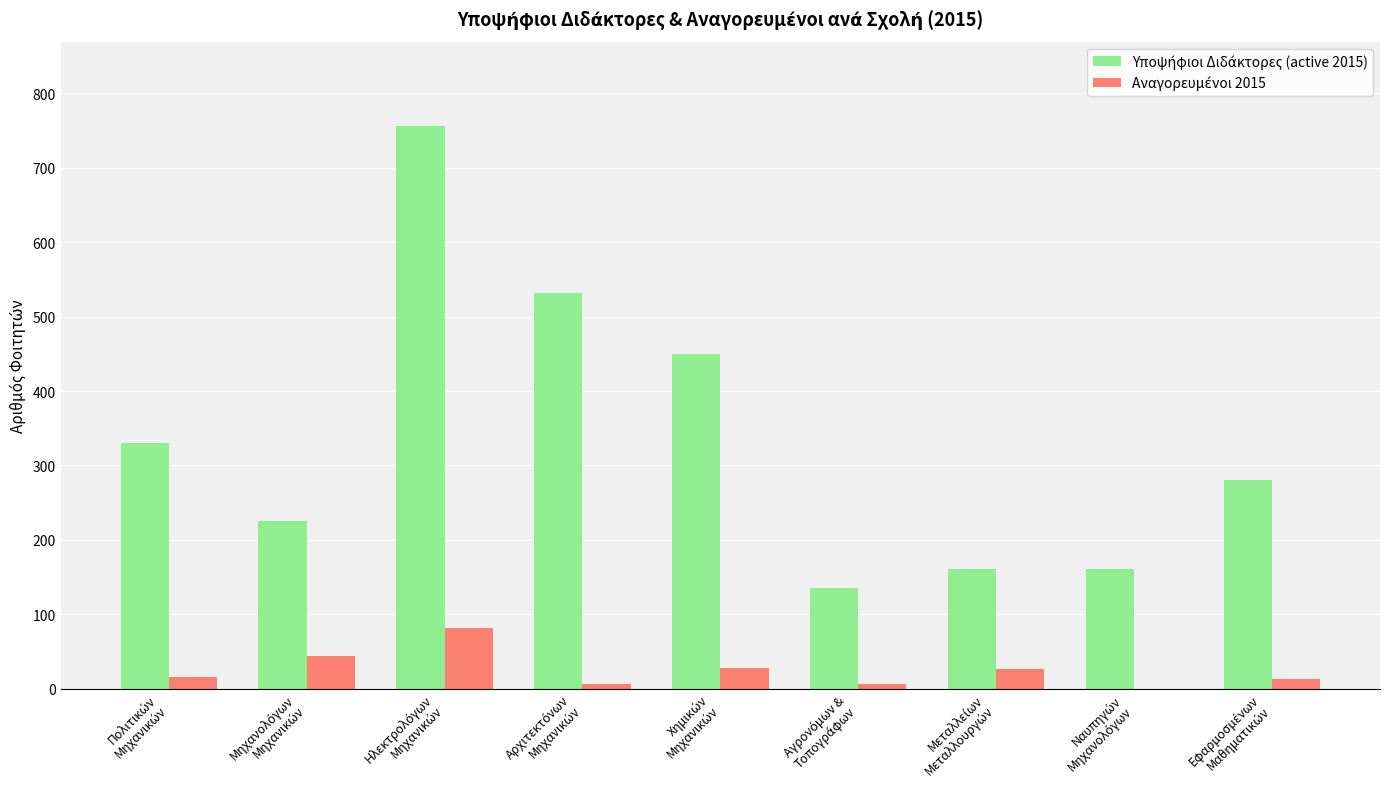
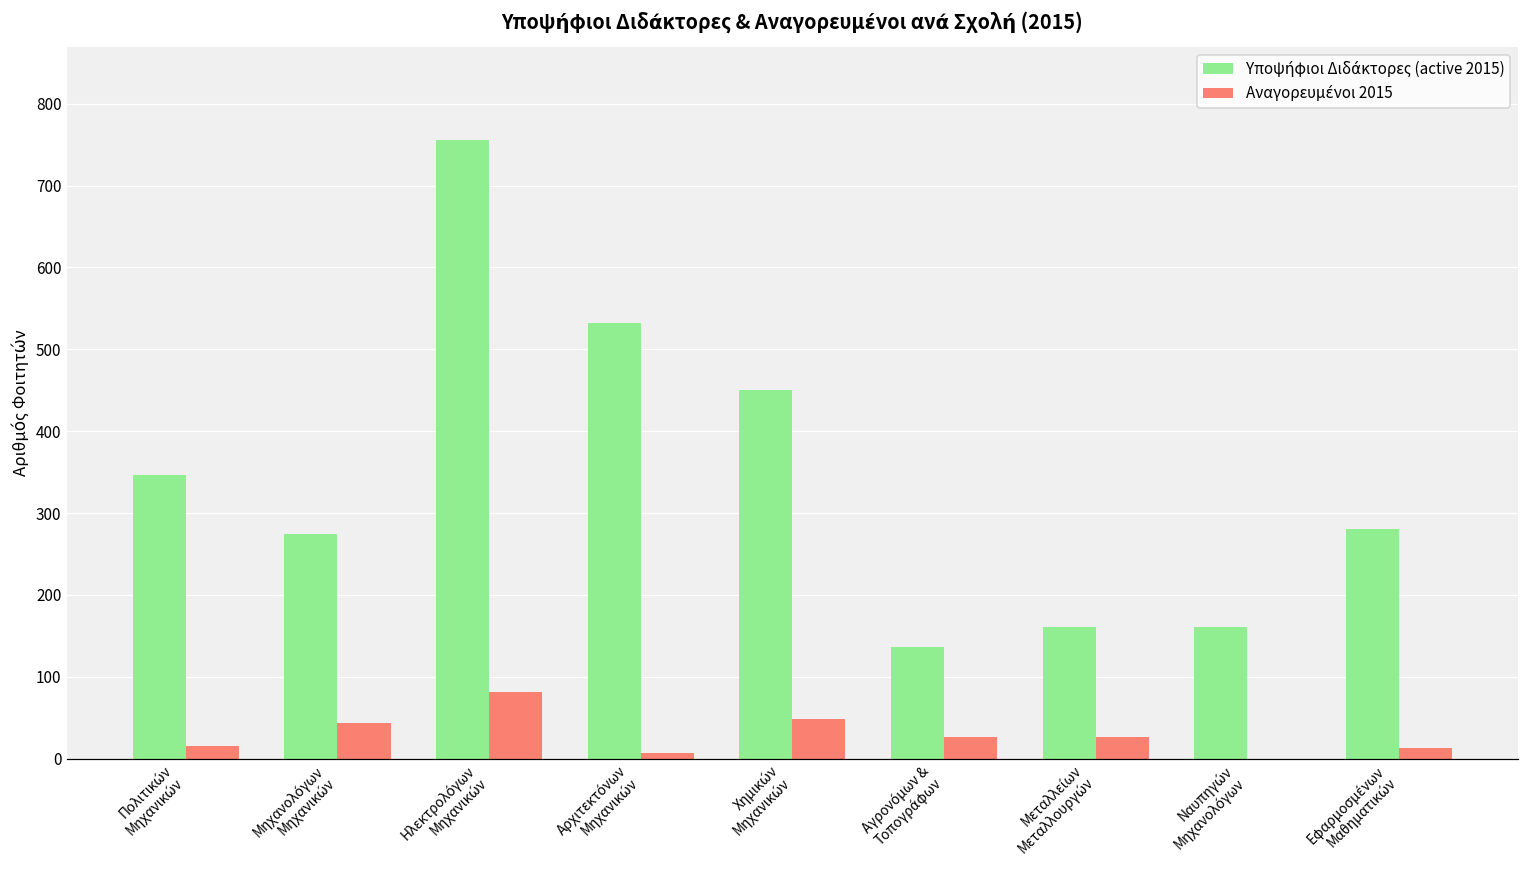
  {
    "Υποψήφιοι Διδάκτορες (active 2015)": {
-     "Πολιτικών Μηχανικών": 330,
-     "Μηχανολόγων Μηχανικών": 230,
+     "Πολιτικών Μηχανικών": 350,
+     "Μηχανολόγων Μηχανικών": 270,
      "Ηλεκτρολόγων Μηχανικών": 760,
      "Αρχιτεκτόνων Μηχανικών": 530,
      "Χημικών Μηχανικών": 450,
      "Αγρονόμων & Τοπογράφων": 140,
      "Μεταλλείων Μεταλλουργών": 160,
      "Ναυπηγών Μηχανολόγων": 160,
      "Εφαρμοσμένων Μαθηματικών": 280
    },
    "Αναγορευμένοι 2015": {
      "Πολιτικών Μηχανικών": 20,
      "Μηχανολόγων Μηχανικών": 40,
      "Ηλεκτρολόγων Μηχανικών": 80,
      "Αρχιτεκτόνων Μηχανικών": 10,
-     "Χημικών Μηχανικών": 30,
-     "Αγρονόμων & Τοπογράφων": 10,
+     "Χημικών Μηχανικών": 50,
+     "Αγρονόμων & Τοπογράφων": 30,
      "Μεταλλείων Μεταλλουργών": 30,
      "Ναυπηγών Μηχανολόγων": 0,
      "Εφαρμοσμένων Μαθηματικών": 10
    }
  }
